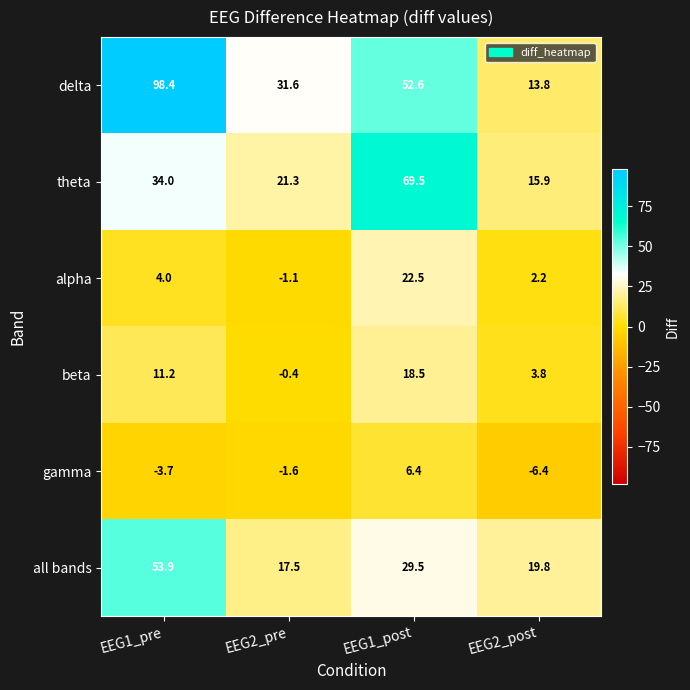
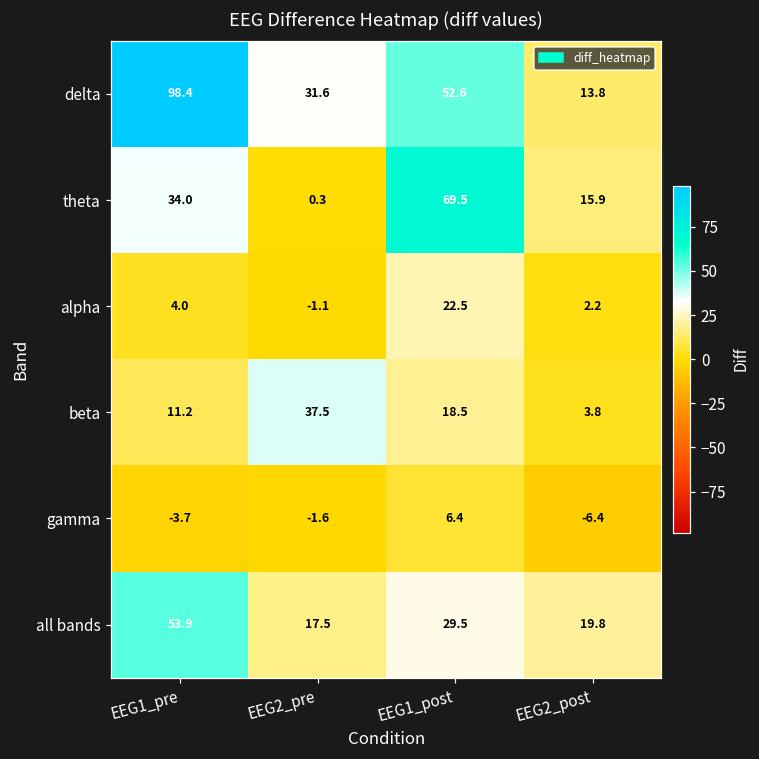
  {
    "delta": {
      "EEG1_pre": 98.4,
      "EEG2_pre": 31.6,
      "EEG1_post": 52.6,
      "EEG2_post": 13.8
    },
    "theta": {
      "EEG1_pre": 34.0,
-     "EEG2_pre": 21.3,
+     "EEG2_pre": 0.3,
      "EEG1_post": 69.5,
      "EEG2_post": 15.9
    },
    "alpha": {
      "EEG1_pre": 4.0,
      "EEG2_pre": -1.1,
      "EEG1_post": 22.5,
      "EEG2_post": 2.2
    },
    "beta": {
      "EEG1_pre": 11.2,
-     "EEG2_pre": -0.4,
+     "EEG2_pre": 37.5,
      "EEG1_post": 18.5,
      "EEG2_post": 3.8
    },
    "gamma": {
      "EEG1_pre": -3.7,
      "EEG2_pre": -1.6,
      "EEG1_post": 6.4,
      "EEG2_post": -6.4
    },
    "all bands": {
      "EEG1_pre": 53.9,
      "EEG2_pre": 17.5,
      "EEG1_post": 29.5,
      "EEG2_post": 19.8
    }
  }
